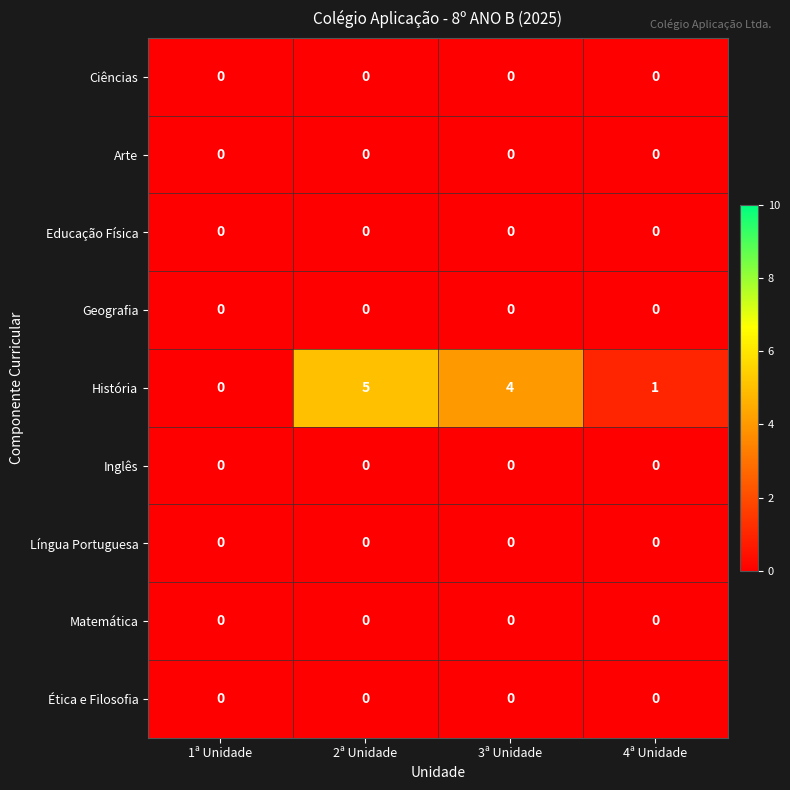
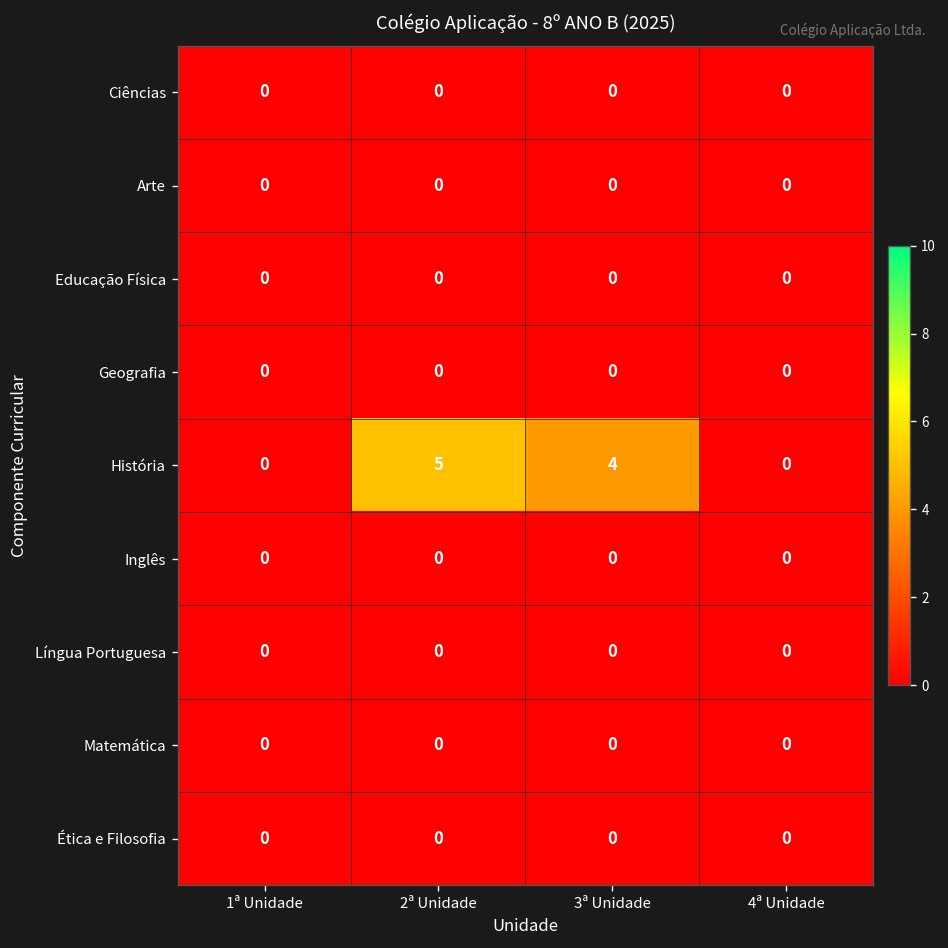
  {
    "Ciências": {
      "1ª Unidade": 0,
      "2ª Unidade": 0,
      "3ª Unidade": 0,
      "4ª Unidade": 0
    },
    "Arte": {
      "1ª Unidade": 0,
      "2ª Unidade": 0,
      "3ª Unidade": 0,
      "4ª Unidade": 0
    },
    "Educação Física": {
      "1ª Unidade": 0,
      "2ª Unidade": 0,
      "3ª Unidade": 0,
      "4ª Unidade": 0
    },
    "Geografia": {
      "1ª Unidade": 0,
      "2ª Unidade": 0,
      "3ª Unidade": 0,
      "4ª Unidade": 0
    },
    "História": {
      "1ª Unidade": 0,
      "2ª Unidade": 5,
      "3ª Unidade": 4,
-     "4ª Unidade": 1
+     "4ª Unidade": 0
    },
    "Inglês": {
      "1ª Unidade": 0,
      "2ª Unidade": 0,
      "3ª Unidade": 0,
      "4ª Unidade": 0
    },
    "Língua Portuguesa": {
      "1ª Unidade": 0,
      "2ª Unidade": 0,
      "3ª Unidade": 0,
      "4ª Unidade": 0
    },
    "Matemática": {
      "1ª Unidade": 0,
      "2ª Unidade": 0,
      "3ª Unidade": 0,
      "4ª Unidade": 0
    },
    "Ética e Filosofia": {
      "1ª Unidade": 0,
      "2ª Unidade": 0,
      "3ª Unidade": 0,
      "4ª Unidade": 0
    }
  }
